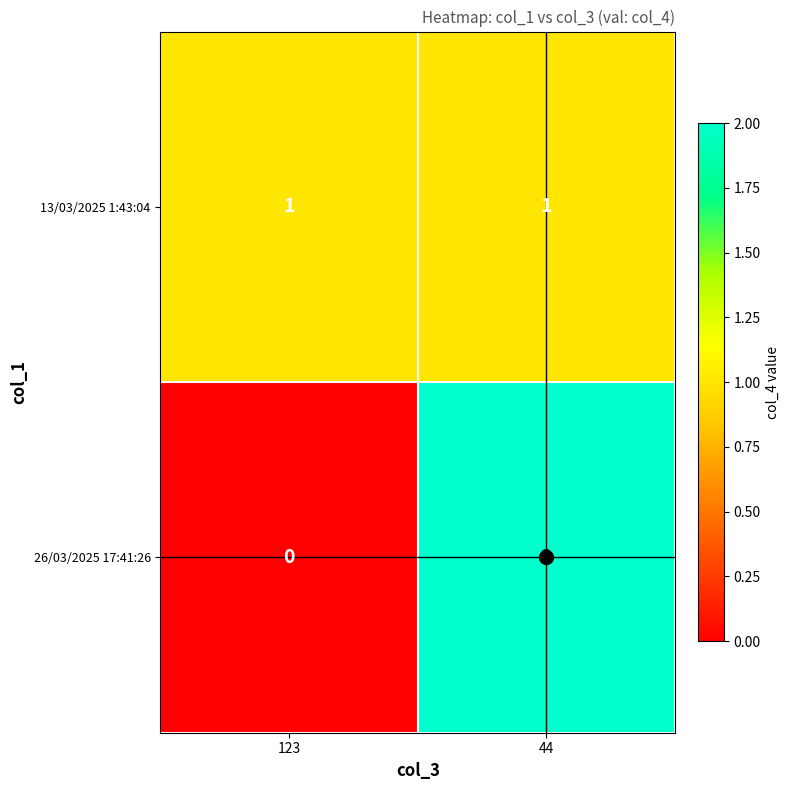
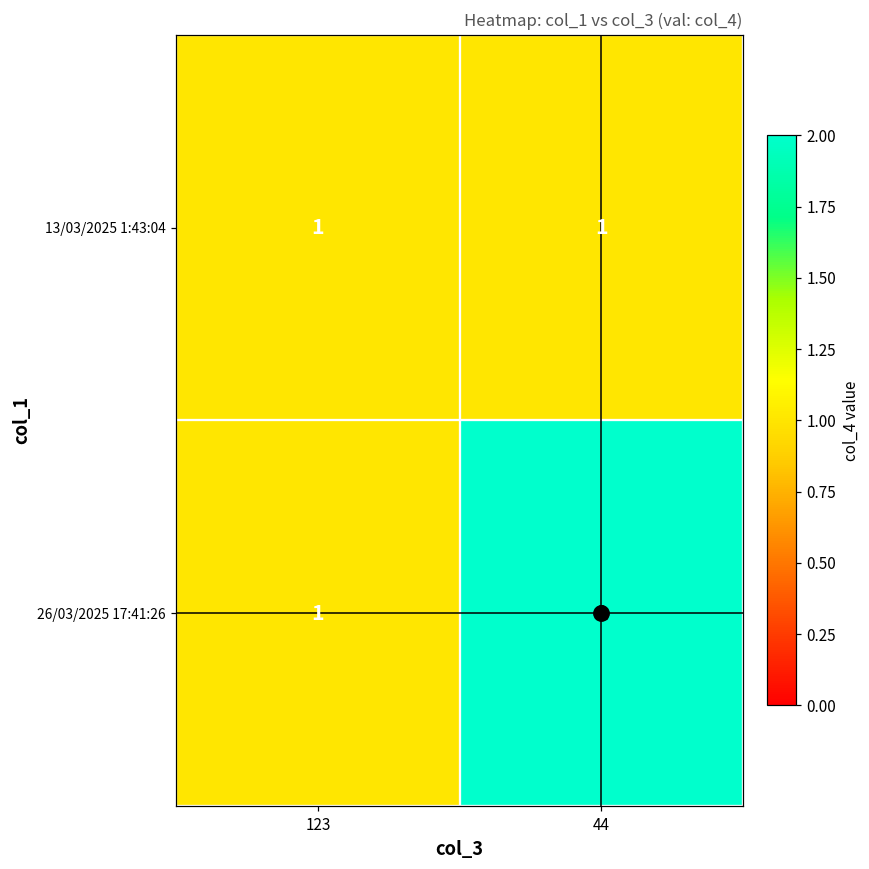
  {
    "13/03/2025 1:43:04": {
      "123": 1,
      "44": 1
    },
    "26/03/2025 17:41:26": {
-     "123": 0
+     "123": 1
    }
  }
